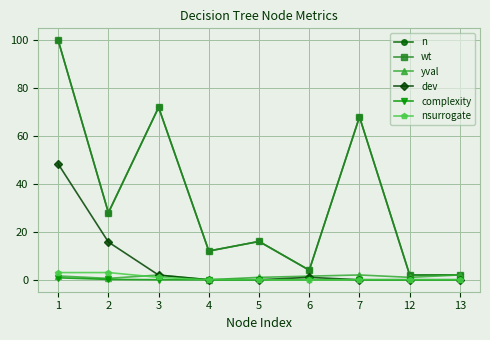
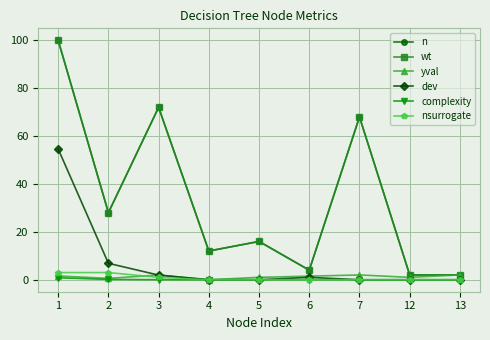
  {
    "dev": {
-     "1": 48,
-     "2": 16
+     "1": 55,
+     "2": 7
    }
  }
